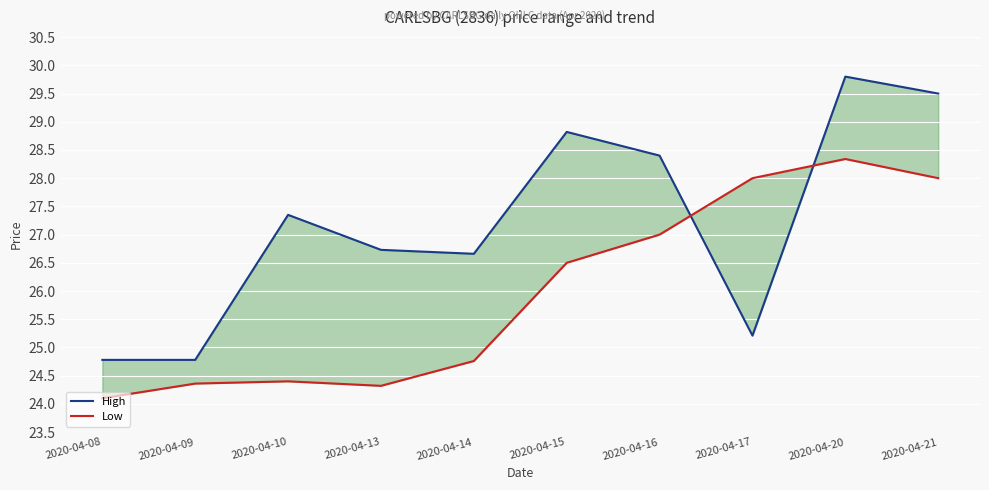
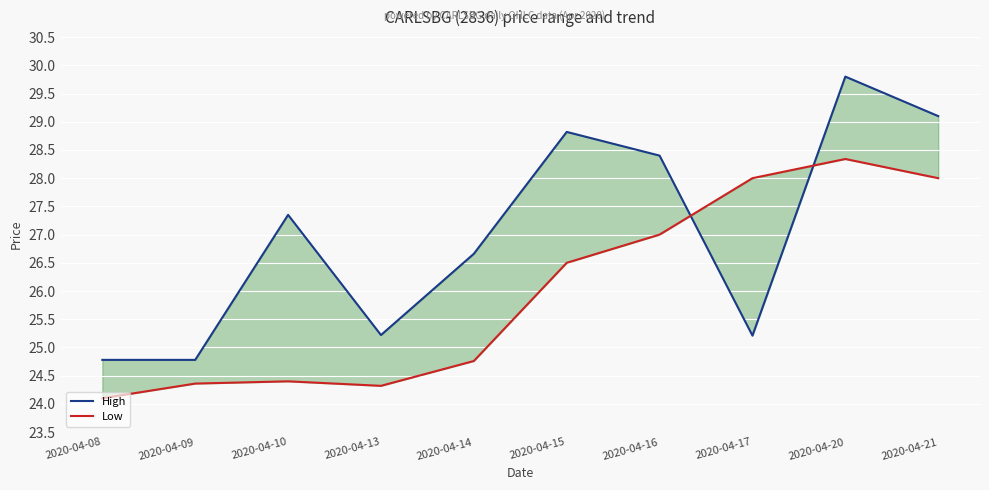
  {
    "High": {
-     "2020-04-13": 26.7,
+     "2020-04-13": 25.2,
      "2020-04-17": 25.2,
-     "2020-04-21": 29.5
+     "2020-04-21": 29.1
    },
    "Low": {
      "2020-04-09": 24.4,
      "2020-04-10": 24.4,
      "2020-04-13": 24.3,
      "2020-04-14": 24.8,
      "2020-04-15": 26.5,
      "2020-04-16": 27.0,
      "2020-04-20": 28.3,
      "2020-04-21": 28.0
    }
  }
